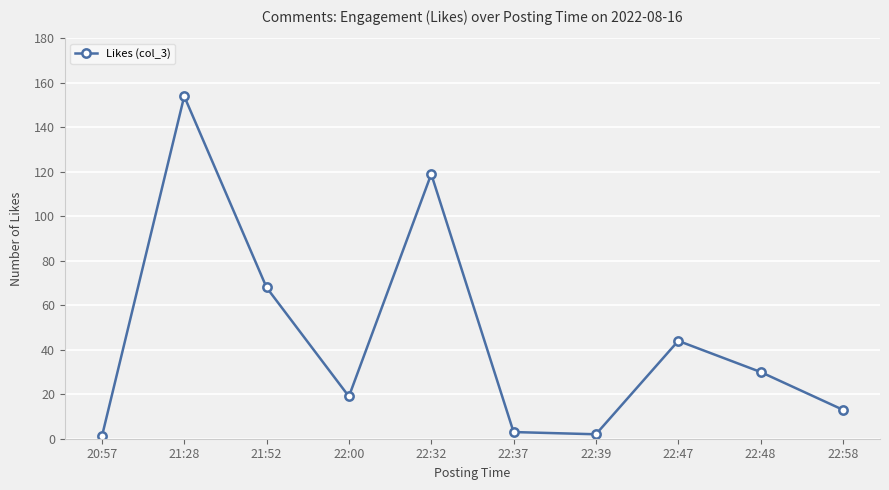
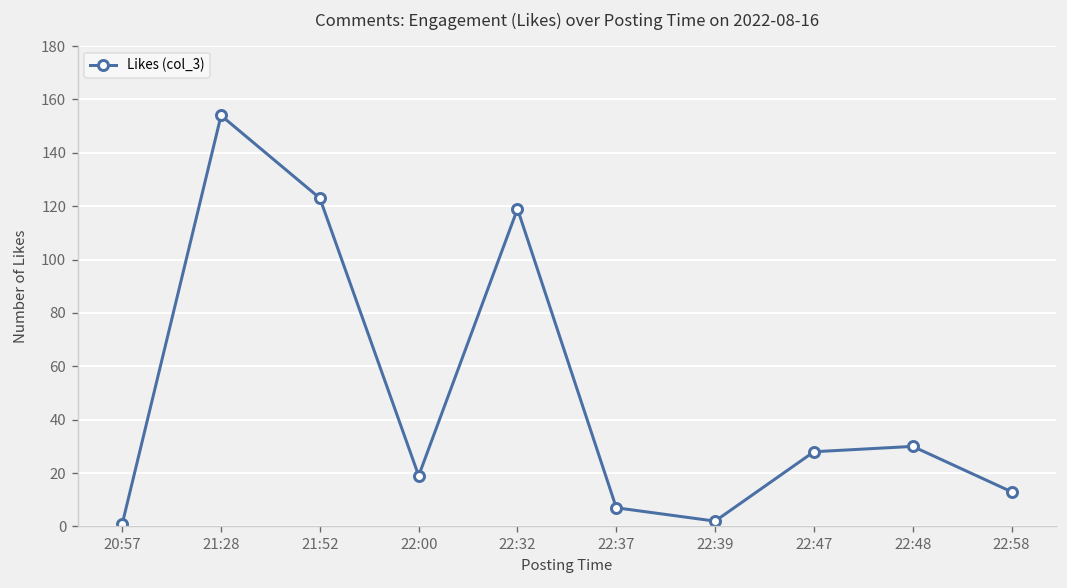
  {
    "20:57": 1,
    "21:28": 154,
-   "21:52": 68,
+   "21:52": 123,
    "22:00": 19,
    "22:32": 119,
-   "22:37": 3,
+   "22:37": 7,
    "22:39": 2,
-   "22:47": 44,
+   "22:47": 28,
    "22:48": 30,
    "22:58": 13
  }
